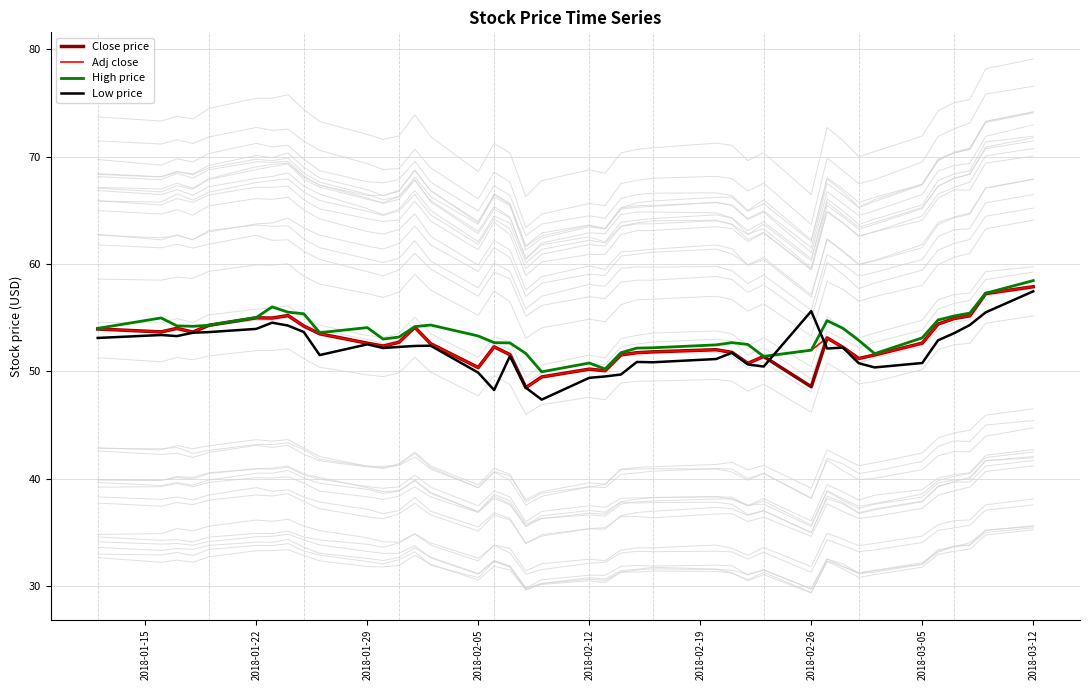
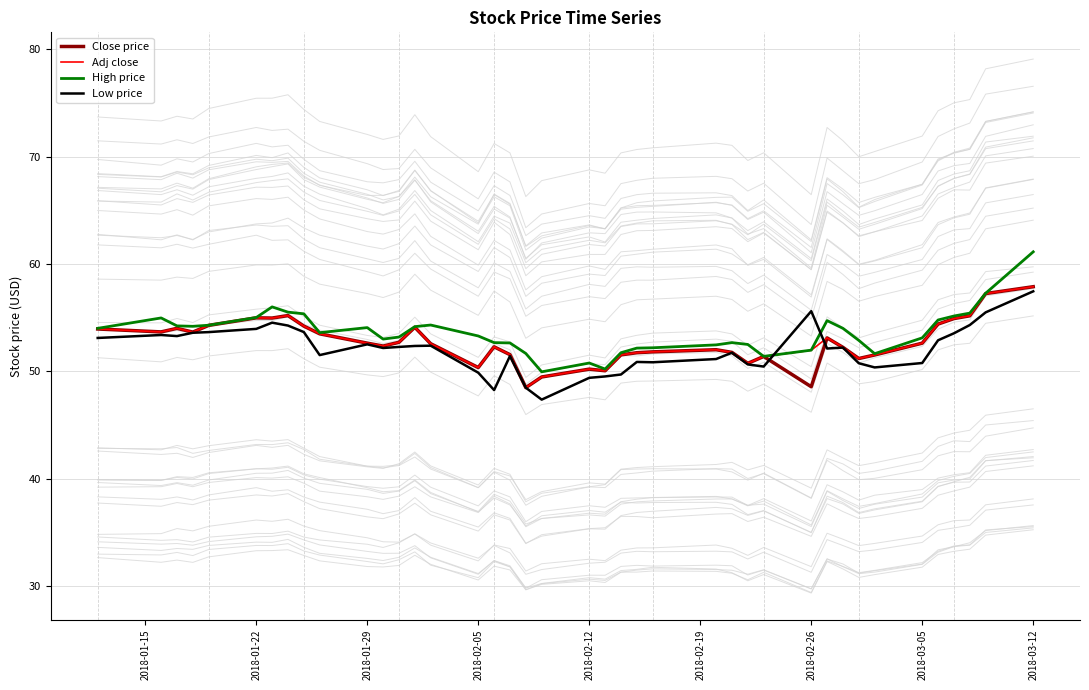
  {
    "Close price": {
      "2018-02-26": 48.6
    },
    "High price": {
      "2018-01-29": 54.1,
      "2018-02-05": 53.3,
      "2018-03-05": 53.1,
-     "2018-03-12": 58.5
+     "2018-03-12": 61.1
    },
    "Low price": {
      "2018-01-22": 54.0,
      "2018-02-05": 49.9,
      "2018-02-12": 49.4,
      "2018-03-05": 50.8,
      "2018-03-12": 57.5
    }
  }
